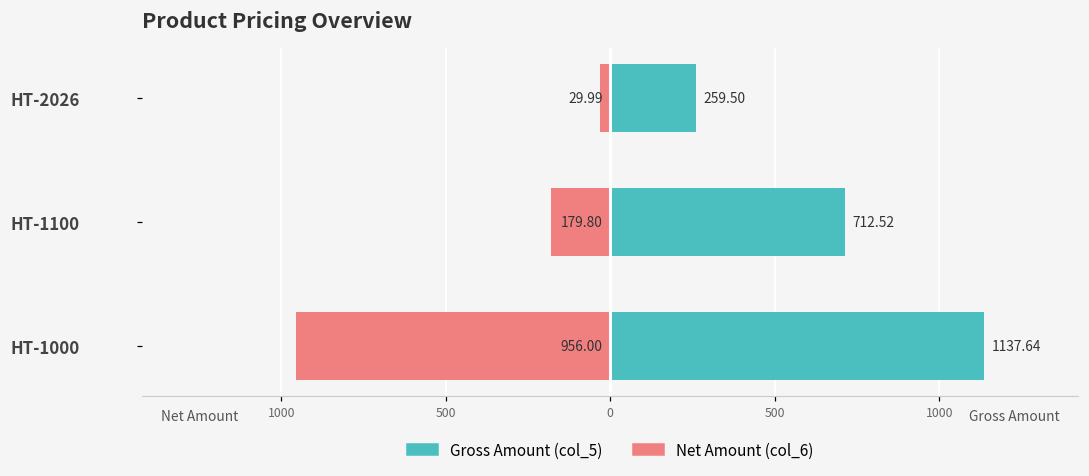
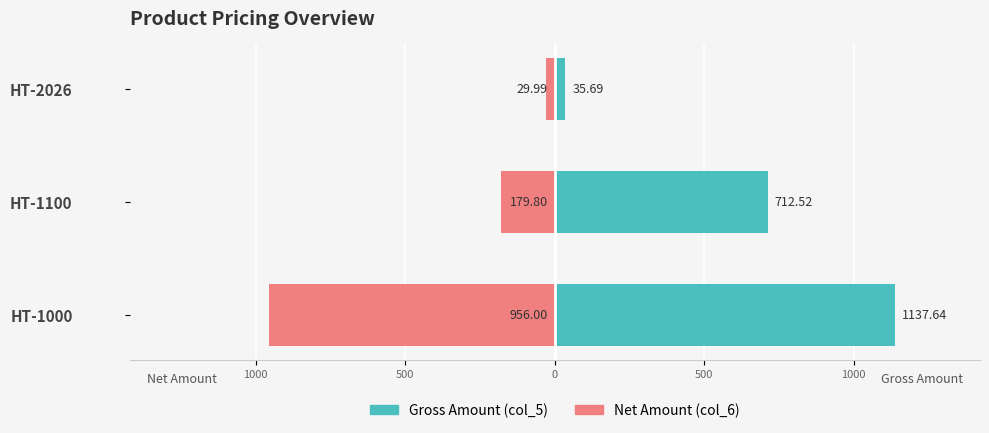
  {
    "Gross Amount (col_5)": {
-     "HT-2026": 259.50,
+     "HT-2026": 35.69,
      "HT-1100": 712.52,
      "HT-1000": 1137.64
    }
  }
